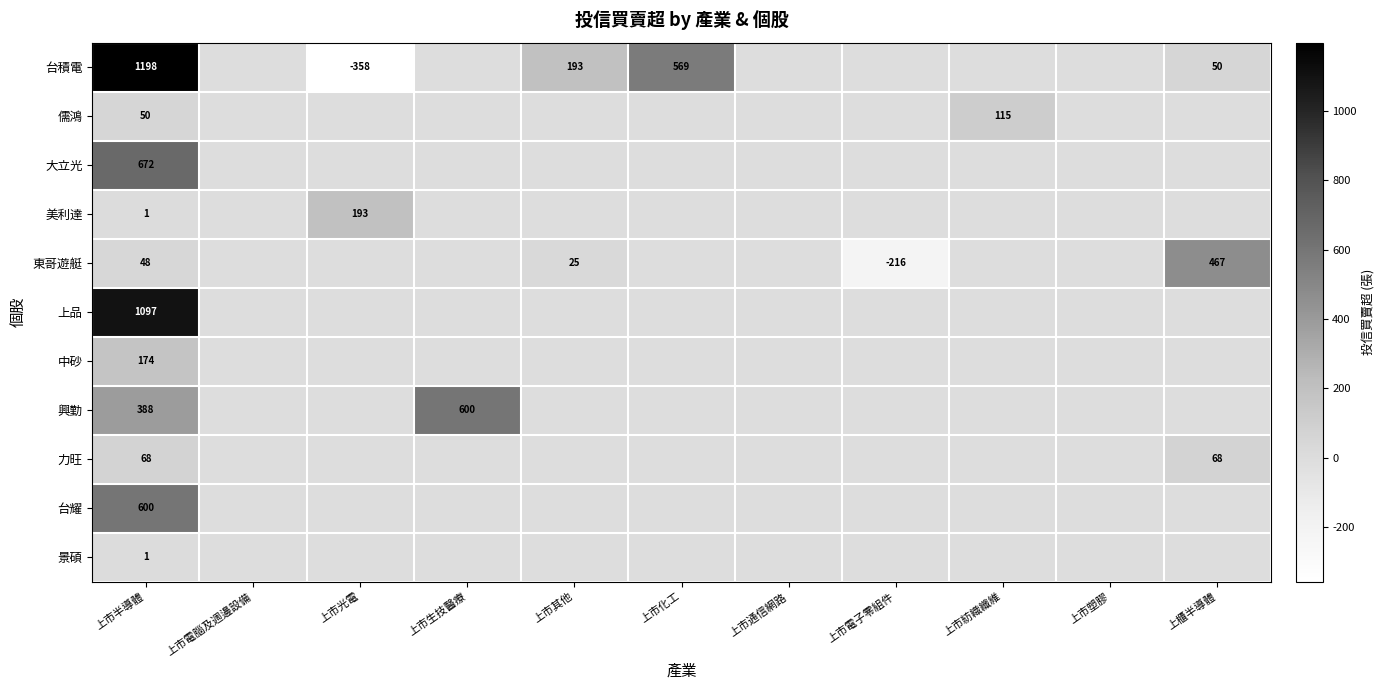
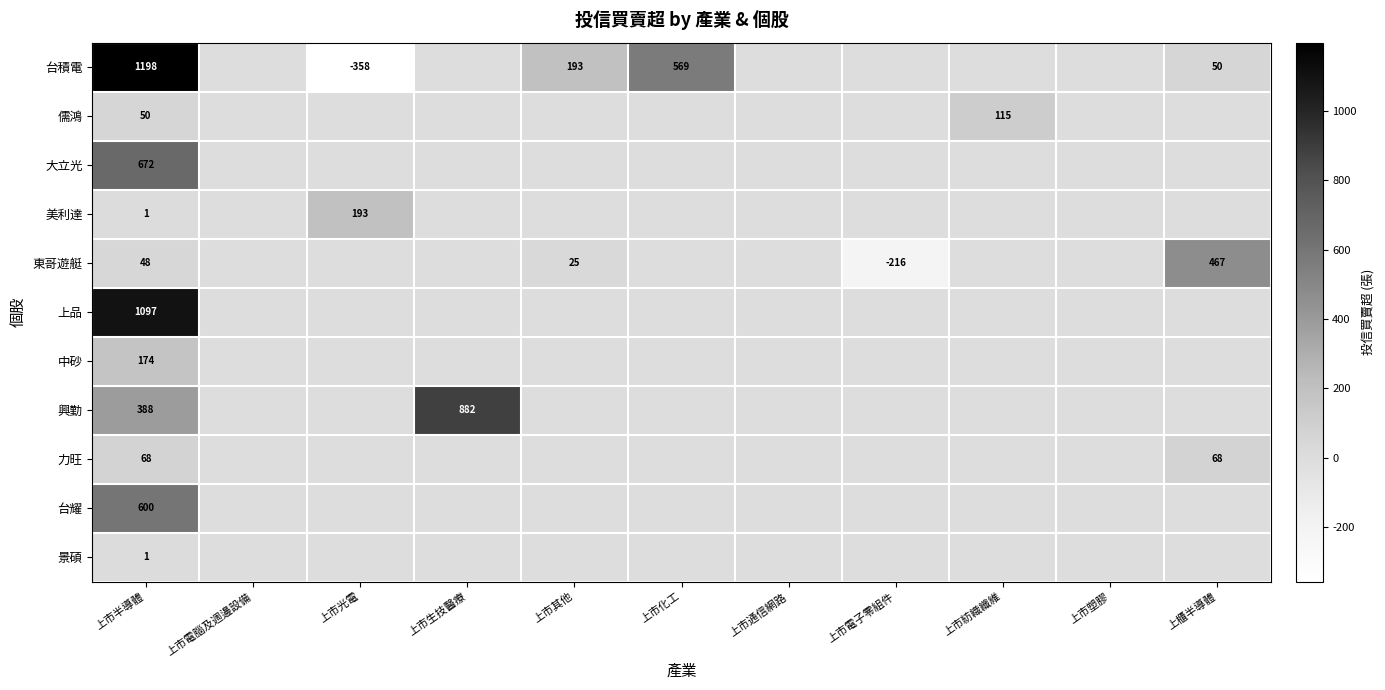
  {
    "台積電": {
      "上市半導體": 1198,
      "上市光電": -358,
      "上市其他": 193,
      "上市化工": 569,
      "上櫃半導體": 50
    },
    "儒鴻": {
      "上市半導體": 50,
      "上市紡織纖維": 115
    },
    "大立光": {
      "上市半導體": 672
    },
    "美利達": {
      "上市半導體": 1,
      "上市光電": 193
    },
    "東哥遊艇": {
      "上市半導體": 48,
      "上市其他": 25,
      "上市電子零組件": -216,
      "上櫃半導體": 467
    },
    "上品": {
      "上市半導體": 1097
    },
    "中砂": {
      "上市半導體": 174
    },
    "興勤": {
      "上市半導體": 388,
-     "上市生技醫療": 600
+     "上市生技醫療": 882
    },
    "力旺": {
      "上市半導體": 68,
      "上櫃半導體": 68
    },
    "台耀": {
      "上市半導體": 600
    },
    "景碩": {
      "上市半導體": 1
    }
  }
